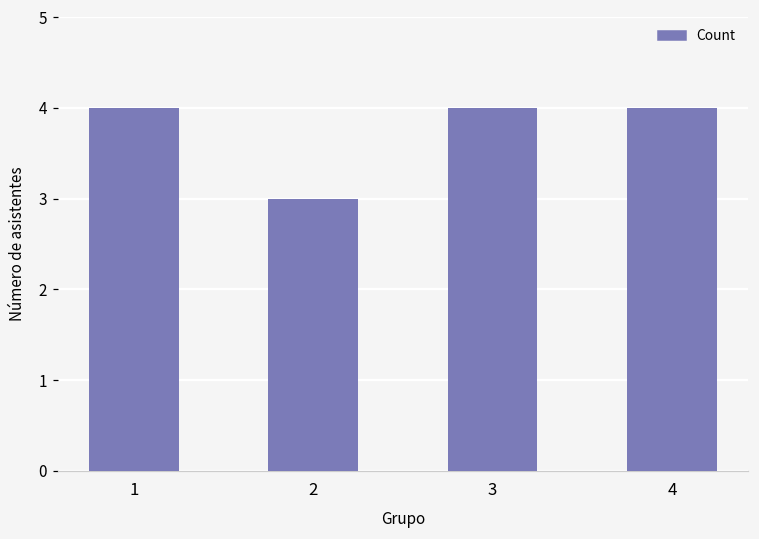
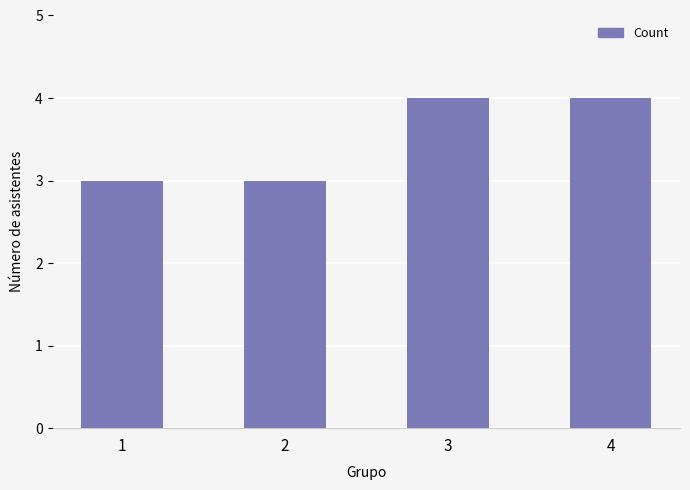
  {
-   "1": 4,
+   "1": 3,
    "2": 3,
    "3": 4,
    "4": 4
  }
